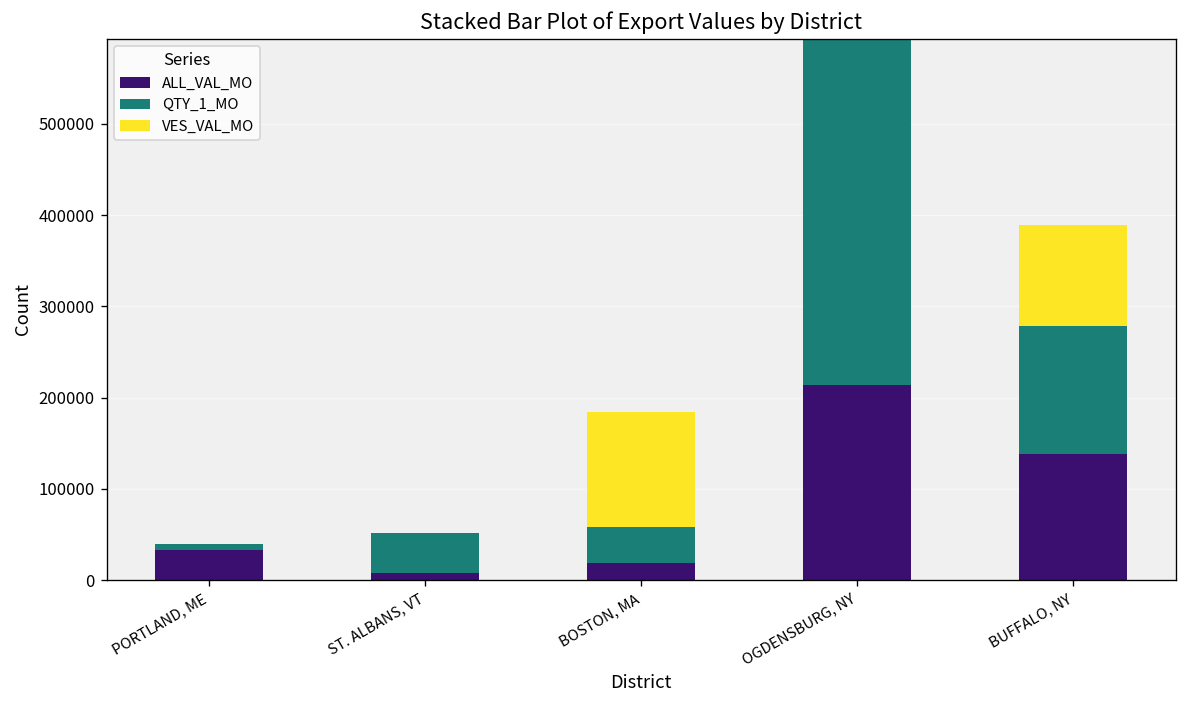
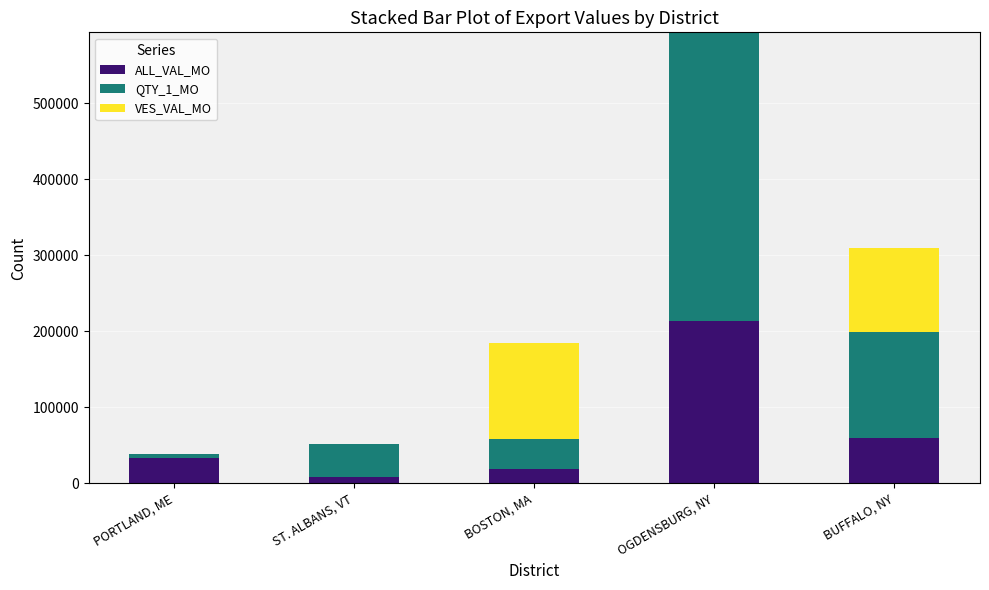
  {
    "ALL_VAL_MO": {
      "PORTLAND, ME": 30000,
      "ST. ALBANS, VT": 10000,
      "BOSTON, MA": 20000,
      "OGDENSBURG, NY": 210000,
-     "BUFFALO, NY": 140000
+     "BUFFALO, NY": 60000
    },
    "QTY_1_MO": {
      "PORTLAND, ME": 10000,
      "ST. ALBANS, VT": 40000,
      "BOSTON, MA": 40000,
      "OGDENSBURG, NY": 380000,
      "BUFFALO, NY": 140000
    },
    "VES_VAL_MO": {
      "PORTLAND, ME": 0,
      "ST. ALBANS, VT": 0,
      "BOSTON, MA": 130000,
      "OGDENSBURG, NY": 0,
      "BUFFALO, NY": 110000
    }
  }
